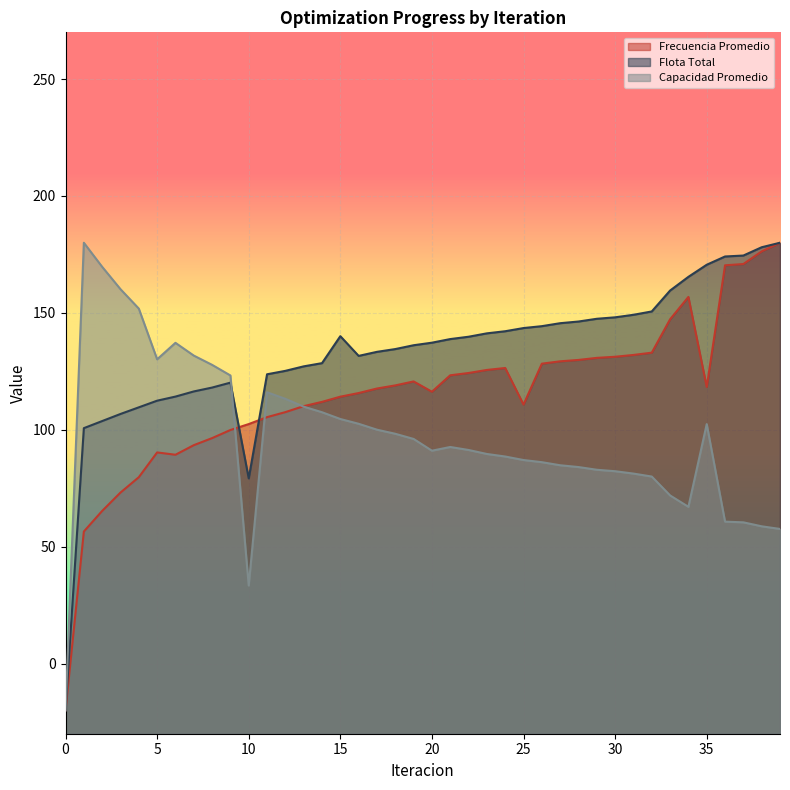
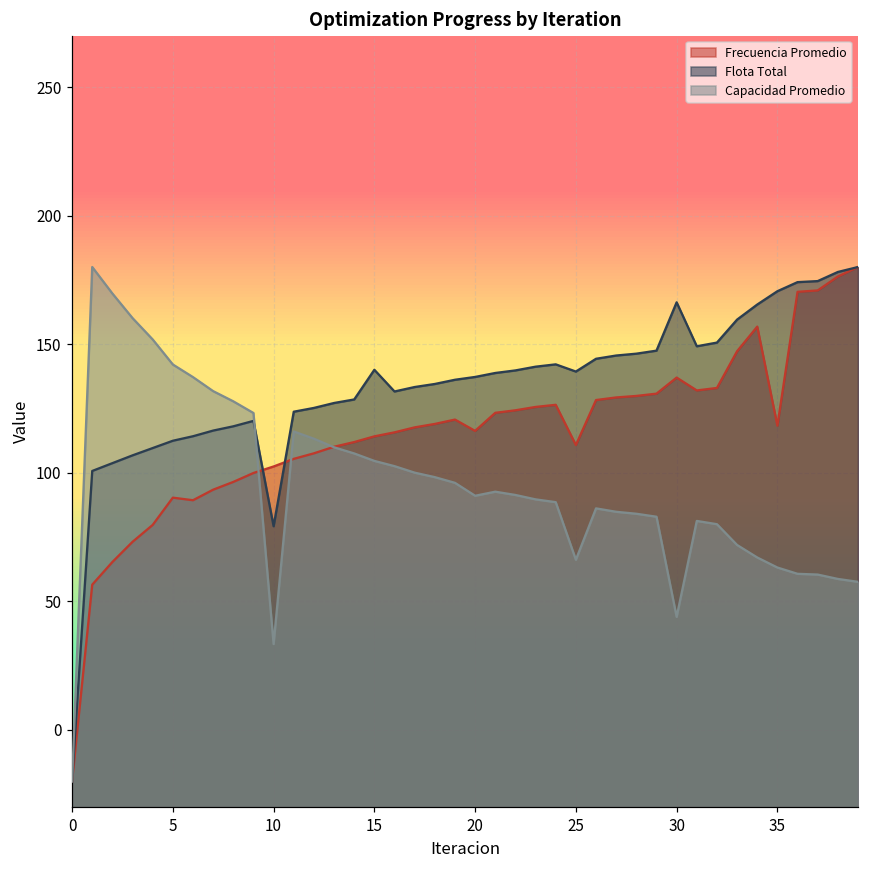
  {
    "Frecuencia Promedio": {
      "5": 90,
      "10": 102,
      "15": 114,
      "20": 116,
      "25": 111,
-     "30": 131,
+     "30": 137,
      "35": 118
    },
    "Flota Total": {
      "5": 112,
      "10": 79,
      "15": 140,
      "20": 137,
-     "25": 144,
-     "30": 148,
+     "25": 139,
+     "30": 166,
      "35": 171
    },
    "Capacidad Promedio": {
-     "5": 130,
+     "5": 142,
      "10": 33,
      "15": 105,
      "20": 91,
-     "25": 87,
-     "30": 82,
-     "35": 102
+     "25": 66,
+     "30": 44,
+     "35": 63
    }
  }
